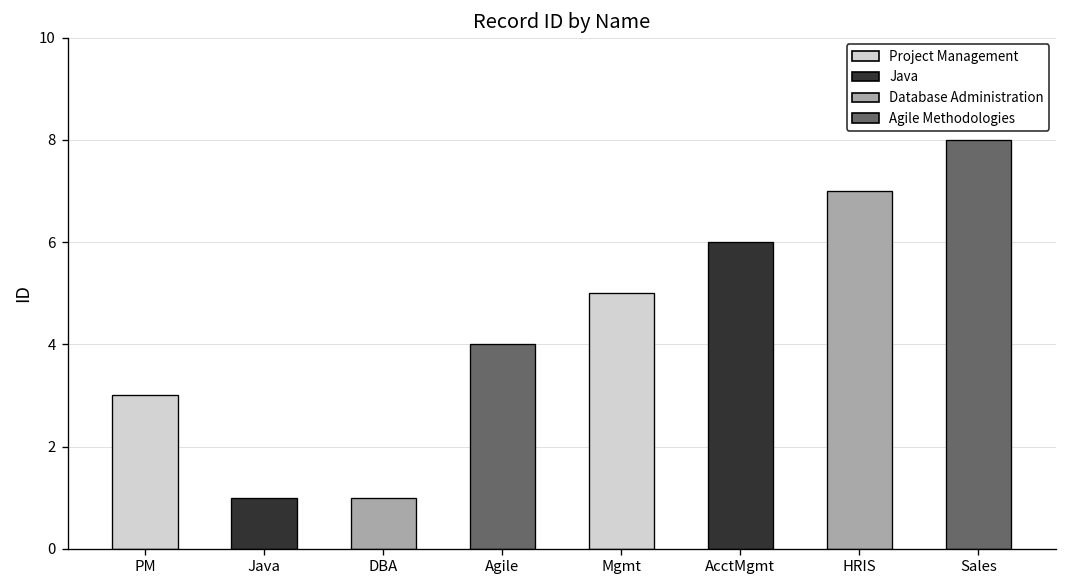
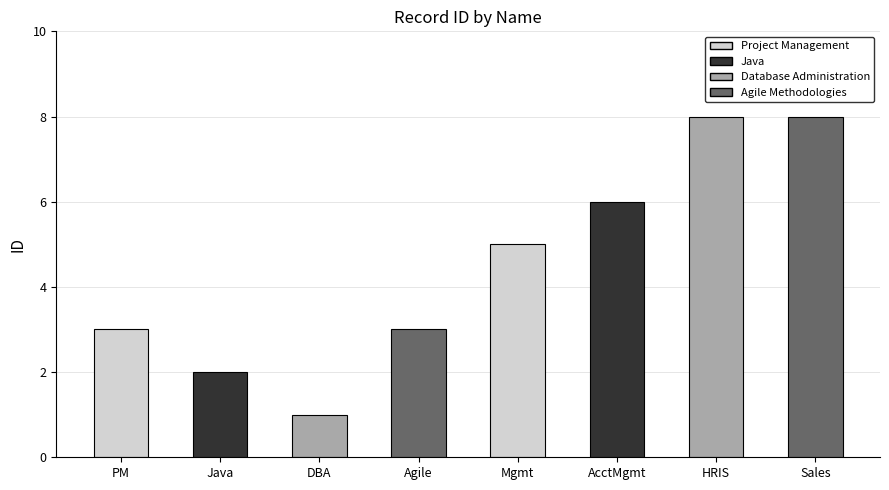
  {
    "PM": 3,
-   "Java": 1,
+   "Java": 2,
    "DBA": 1,
-   "Agile": 4,
+   "Agile": 3,
    "Mgmt": 5,
    "AcctMgmt": 6,
-   "HRIS": 7,
+   "HRIS": 8,
    "Sales": 8
  }
